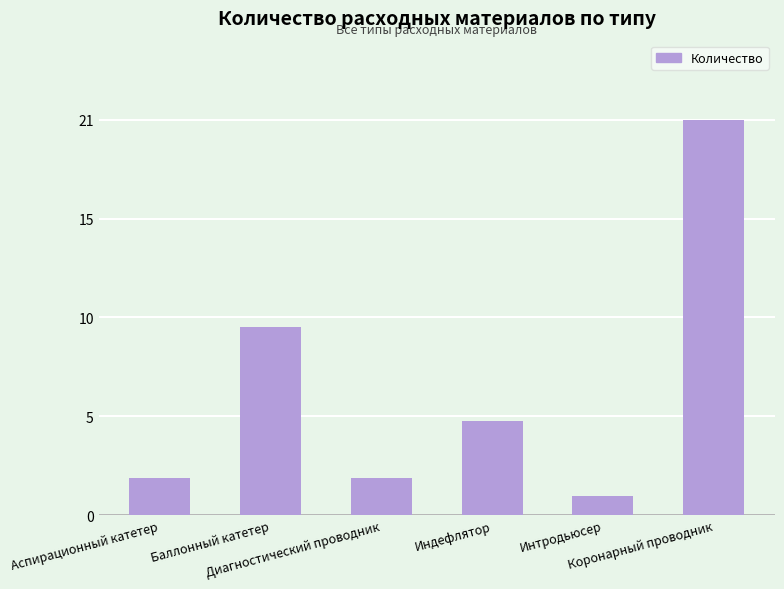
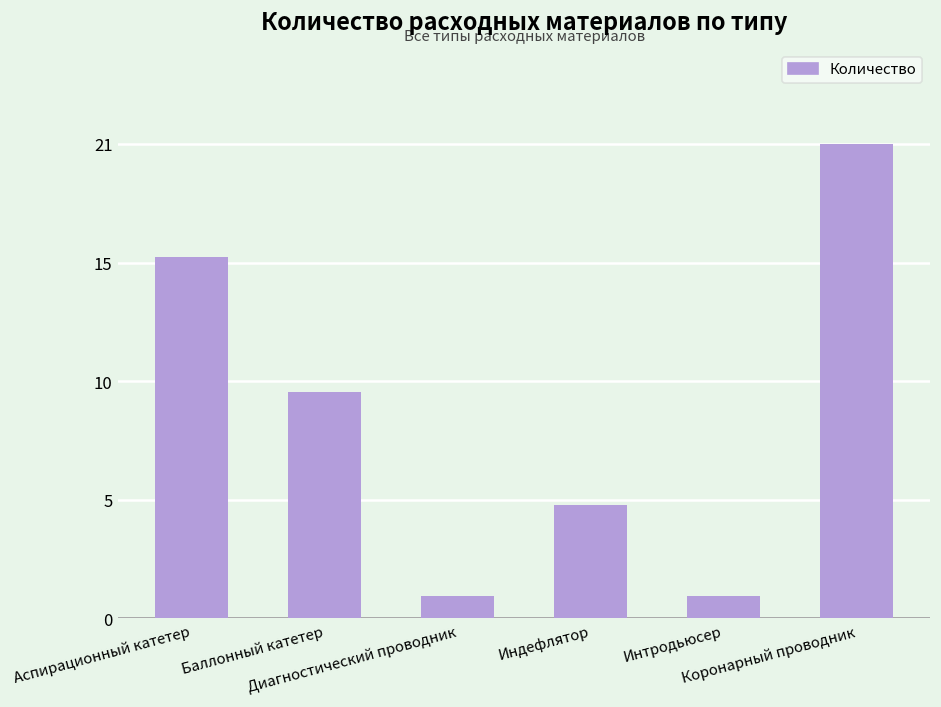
  {
-   "Аспирационный катетер": 2,
+   "Аспирационный катетер": 16,
    "Баллонный катетер": 10,
-   "Диагностический проводник": 2,
+   "Диагностический проводник": 1,
    "Индефлятор": 5,
    "Интродьюсер": 1,
    "Коронарный проводник": 21
  }
